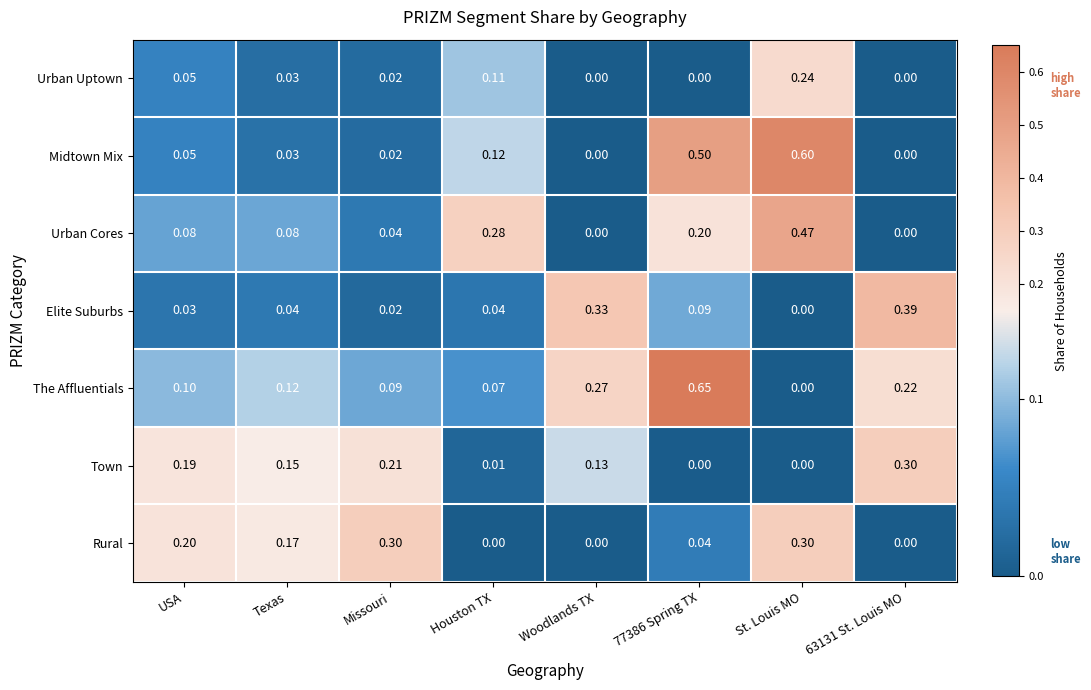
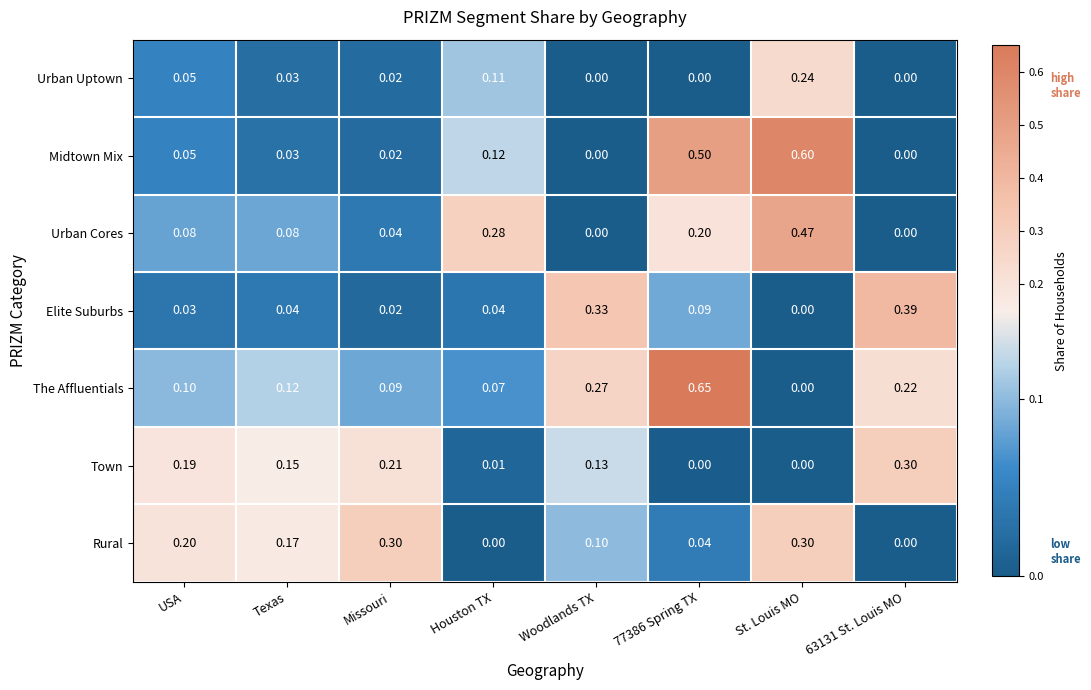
  {
    "Urban Uptown": {
      "USA": 0.05,
      "Texas": 0.03,
      "Missouri": 0.02,
      "Houston TX": 0.11,
      "Woodlands TX": 0.00,
      "77386 Spring TX": 0.00,
      "St. Louis MO": 0.24,
      "63131 St. Louis MO": 0.00
    },
    "Midtown Mix": {
      "USA": 0.05,
      "Texas": 0.03,
      "Missouri": 0.02,
      "Houston TX": 0.12,
      "Woodlands TX": 0.00,
      "77386 Spring TX": 0.50,
      "St. Louis MO": 0.60,
      "63131 St. Louis MO": 0.00
    },
    "Urban Cores": {
      "USA": 0.08,
      "Texas": 0.08,
      "Missouri": 0.04,
      "Houston TX": 0.28,
      "Woodlands TX": 0.00,
      "77386 Spring TX": 0.20,
      "St. Louis MO": 0.47,
      "63131 St. Louis MO": 0.00
    },
    "Elite Suburbs": {
      "USA": 0.03,
      "Texas": 0.04,
      "Missouri": 0.02,
      "Houston TX": 0.04,
      "Woodlands TX": 0.33,
      "77386 Spring TX": 0.09,
      "St. Louis MO": 0.00,
      "63131 St. Louis MO": 0.39
    },
    "The Affluentials": {
      "USA": 0.10,
      "Texas": 0.12,
      "Missouri": 0.09,
      "Houston TX": 0.07,
      "Woodlands TX": 0.27,
      "77386 Spring TX": 0.65,
      "St. Louis MO": 0.00,
      "63131 St. Louis MO": 0.22
    },
    "Town": {
      "USA": 0.19,
      "Texas": 0.15,
      "Missouri": 0.21,
      "Houston TX": 0.01,
      "Woodlands TX": 0.13,
      "77386 Spring TX": 0.00,
      "St. Louis MO": 0.00,
      "63131 St. Louis MO": 0.30
    },
    "Rural": {
      "USA": 0.20,
      "Texas": 0.17,
      "Missouri": 0.30,
      "Houston TX": 0.00,
-     "Woodlands TX": 0.00,
+     "Woodlands TX": 0.10,
      "77386 Spring TX": 0.04,
      "St. Louis MO": 0.30,
      "63131 St. Louis MO": 0.00
    }
  }
